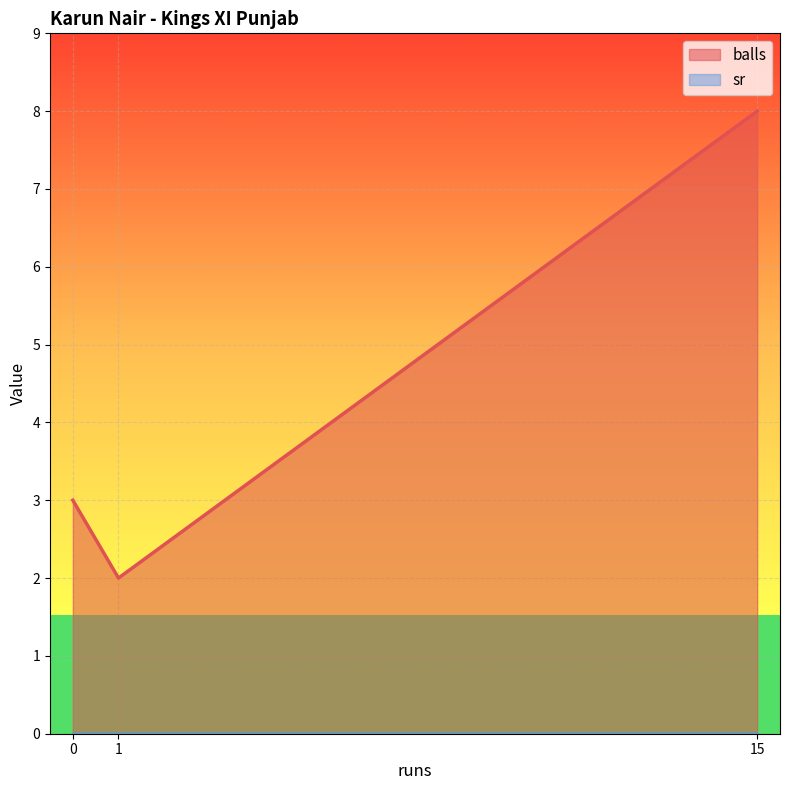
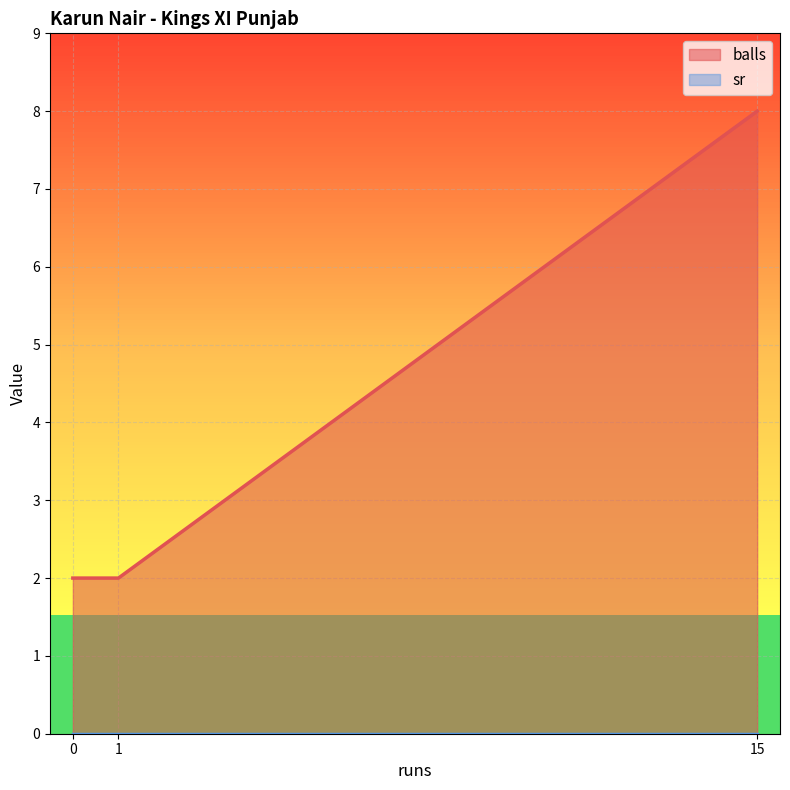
  {
    "balls": {
-     "0": 3,
+     "0": 2,
      "1": 2,
      "15": 8
    },
    "sr": {
      "0": 0,
      "1": 0,
      "15": 0
    }
  }
